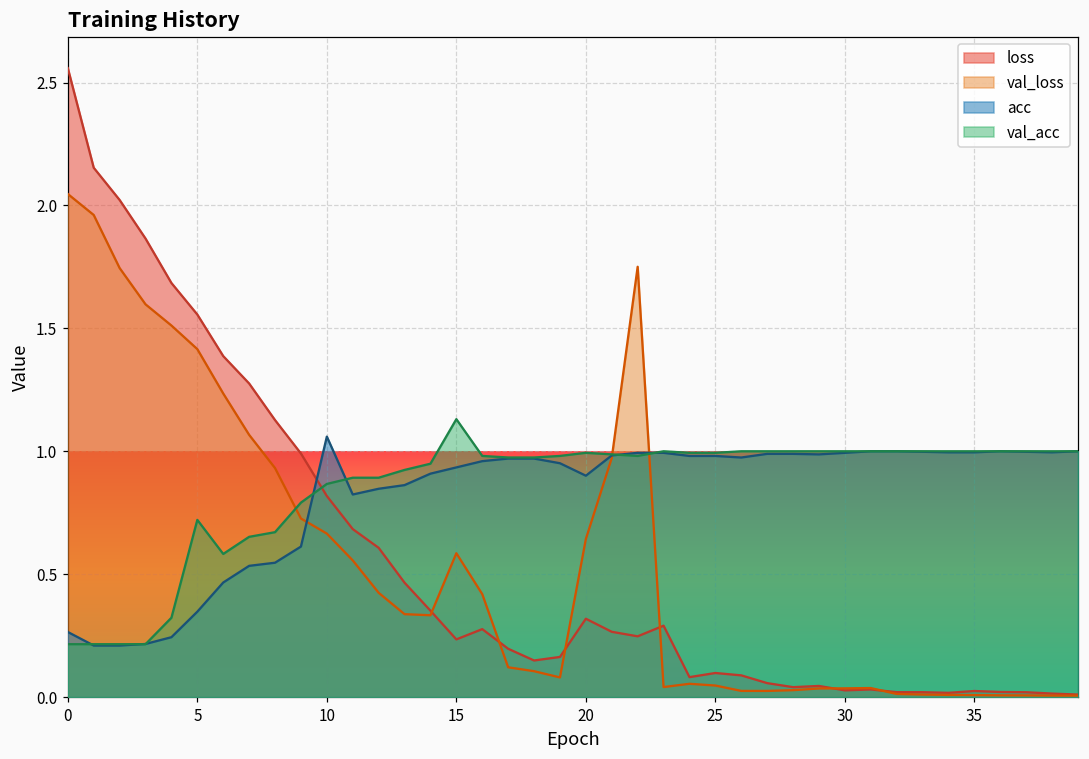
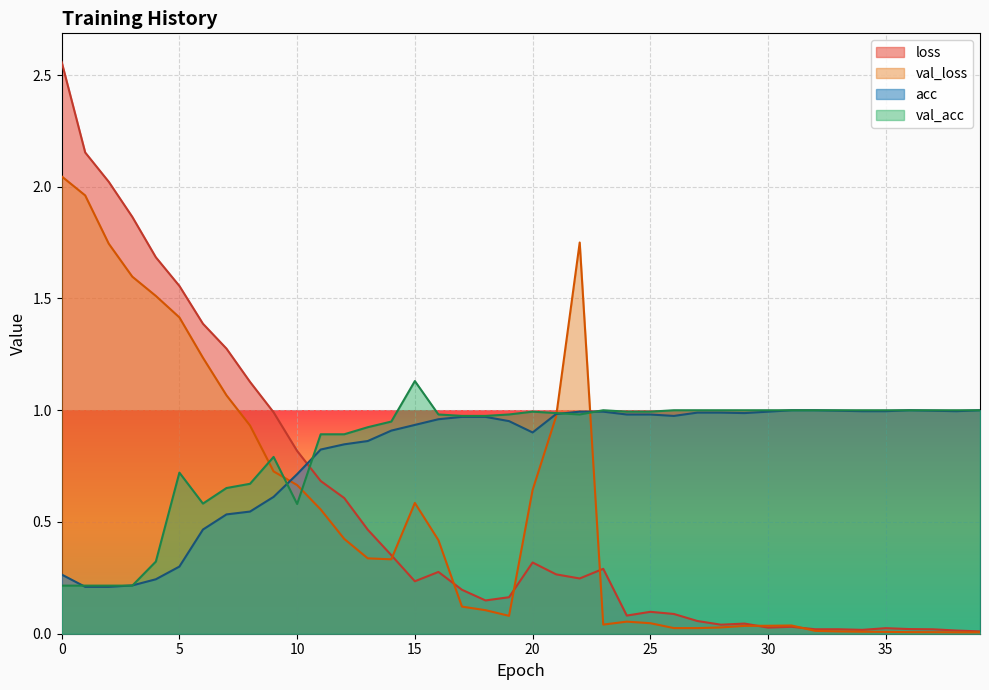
  {
    "acc": {
      "0": 0.26,
-     "5": 0.35,
-     "10": 1.06,
+     "5": 0.30,
+     "10": 0.71,
      "15": 0.93,
      "20": 0.90,
      "25": 0.98
    },
    "val_acc": {
      "0": 0.22,
      "5": 0.72,
-     "10": 0.87,
+     "10": 0.58,
      "15": 1.13,
      "20": 0.99,
      "25": 0.99
    }
  }
